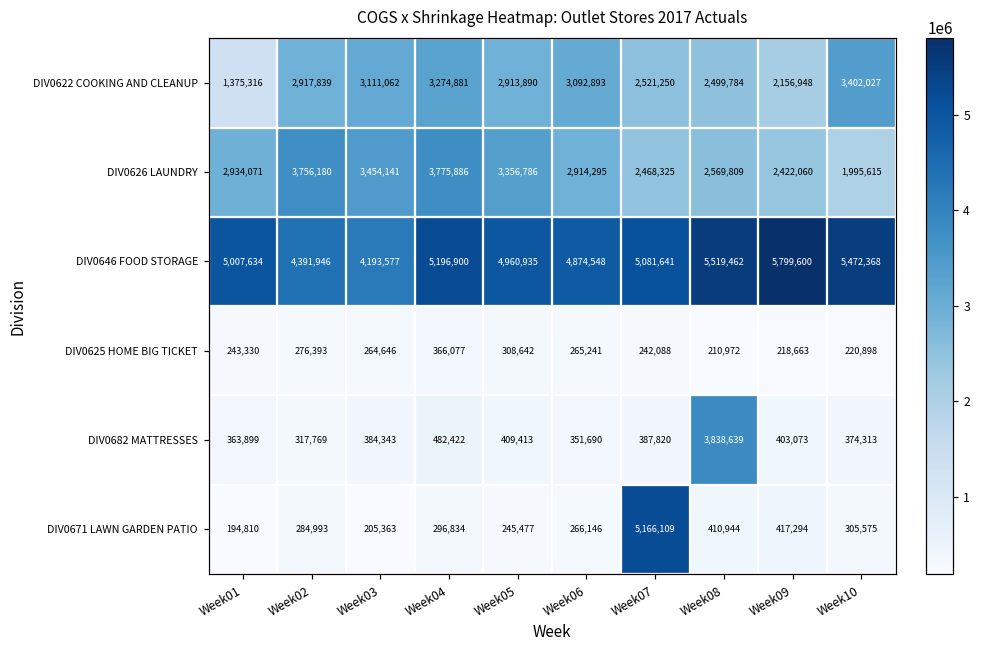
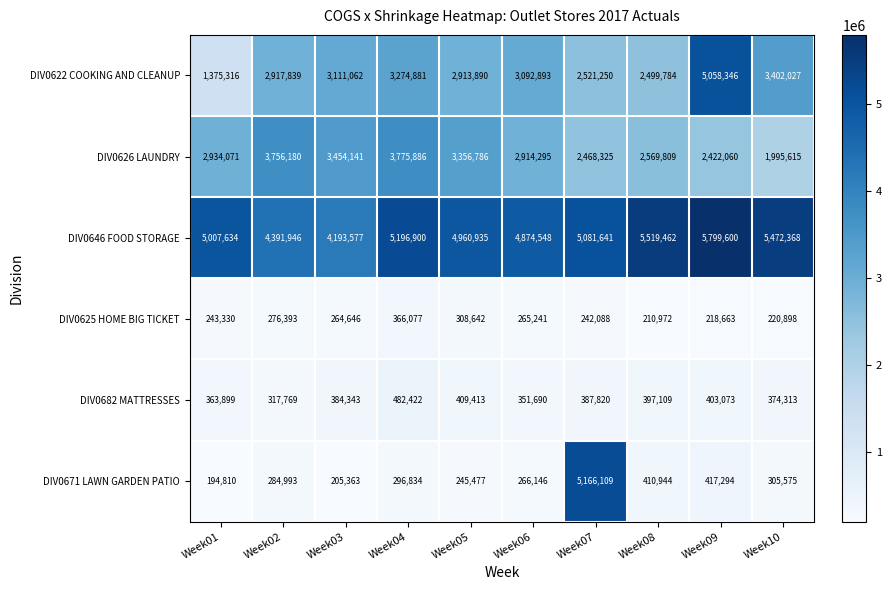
  {
    "DIV0622 COOKING AND CLEANUP": {
      "Week01": "1,375,316",
      "Week02": "2,917,839",
      "Week03": "3,111,062",
      "Week04": "3,274,881",
      "Week05": "2,913,890",
      "Week06": "3,092,893",
      "Week07": "2,521,250",
      "Week08": "2,499,784",
-     "Week09": "2,156,948",
+     "Week09": "5,058,346",
      "Week10": "3,402,027"
    },
    "DIV0626 LAUNDRY": {
      "Week01": "2,934,071",
      "Week02": "3,756,180",
      "Week03": "3,454,141",
      "Week04": "3,775,886",
      "Week05": "3,356,786",
      "Week06": "2,914,295",
      "Week07": "2,468,325",
      "Week08": "2,569,809",
      "Week09": "2,422,060",
      "Week10": "1,995,615"
    },
    "DIV0646 FOOD STORAGE": {
      "Week01": "5,007,634",
      "Week02": "4,391,946",
      "Week03": "4,193,577",
      "Week04": "5,196,900",
      "Week05": "4,960,935",
      "Week06": "4,874,548",
      "Week07": "5,081,641",
      "Week08": "5,519,462",
      "Week09": "5,799,600",
      "Week10": "5,472,368"
    },
    "DIV0625 HOME BIG TICKET": {
      "Week01": "243,330",
      "Week02": "276,393",
      "Week03": "264,646",
      "Week04": "366,077",
      "Week05": "308,642",
      "Week06": "265,241",
      "Week07": "242,088",
      "Week08": "210,972",
      "Week09": "218,663",
      "Week10": "220,898"
    },
    "DIV0682 MATTRESSES": {
      "Week01": "363,899",
      "Week02": "317,769",
      "Week03": "384,343",
      "Week04": "482,422",
      "Week05": "409,413",
      "Week06": "351,690",
      "Week07": "387,820",
-     "Week08": "3,838,639",
+     "Week08": "397,109",
      "Week09": "403,073",
      "Week10": "374,313"
    },
    "DIV0671 LAWN GARDEN PATIO": {
      "Week01": "194,810",
      "Week02": "284,993",
      "Week03": "205,363",
      "Week04": "296,834",
      "Week05": "245,477",
      "Week06": "266,146",
      "Week07": "5,166,109",
      "Week08": "410,944",
      "Week09": "417,294",
      "Week10": "305,575"
    }
  }
